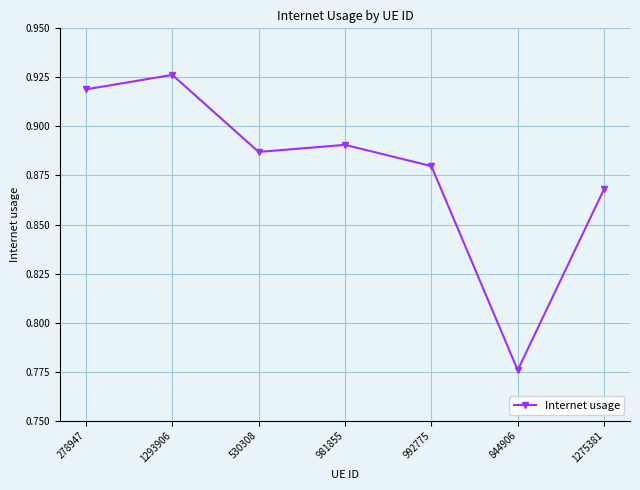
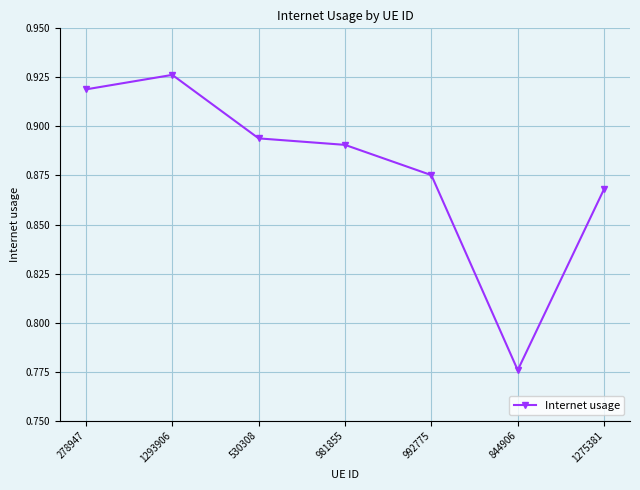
  {
    "278947": 0.919,
    "1293906": 0.926,
-   "530308": 0.887,
+   "530308": 0.894,
    "981855": 0.891,
-   "992775": 0.880,
+   "992775": 0.875,
    "844906": 0.776,
    "1275381": 0.868
  }
